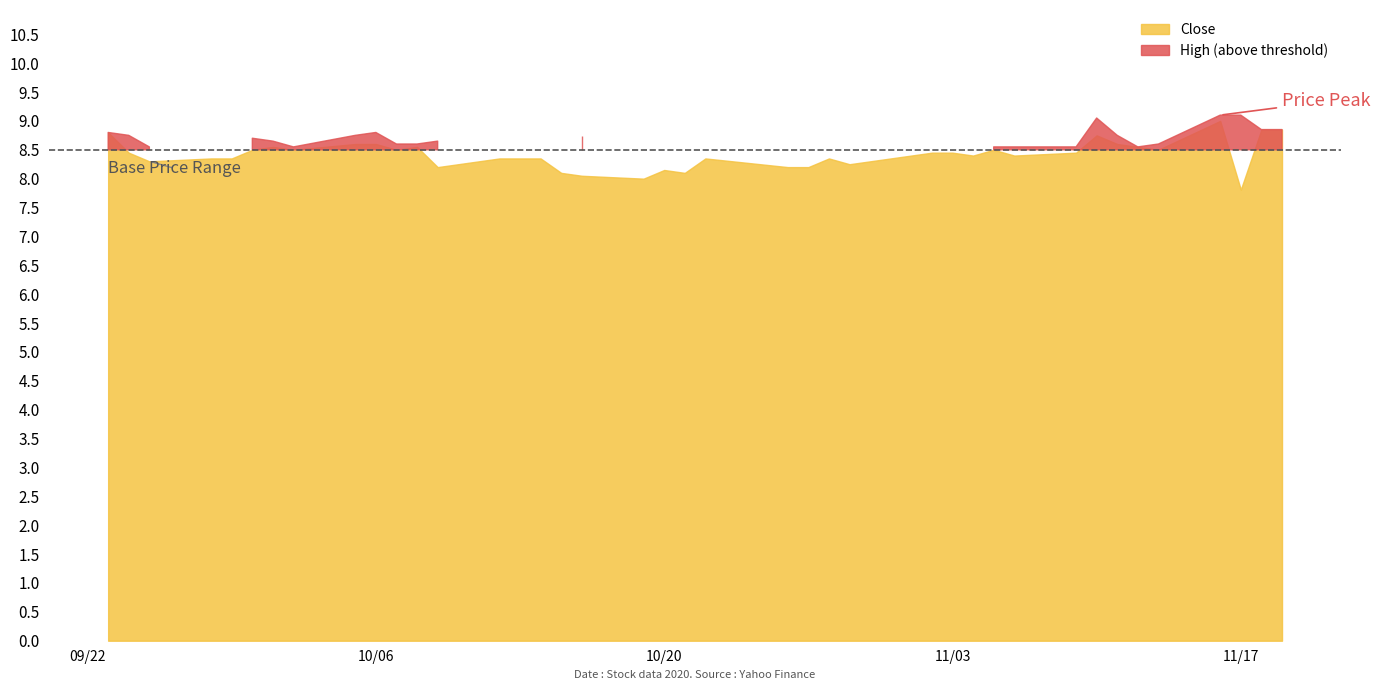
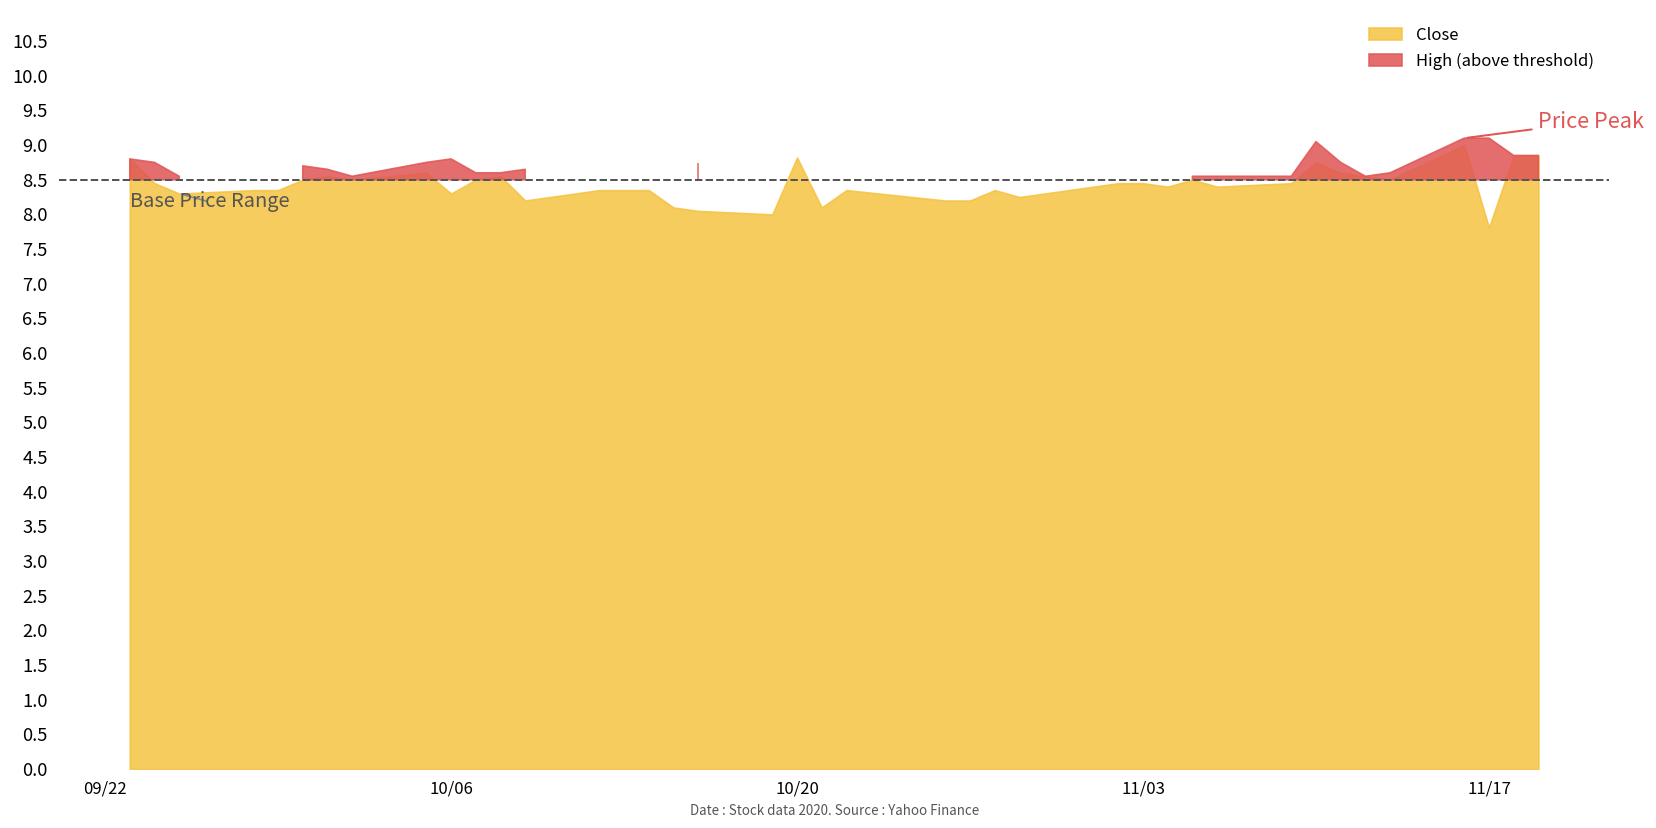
  {
-   "10/06": 8.6,
-   "10/20": 8.2,
+   "10/06": 8.3,
+   "10/20": 8.8,
    "11/03": 8.5,
    "11/17": 7.8
  }
